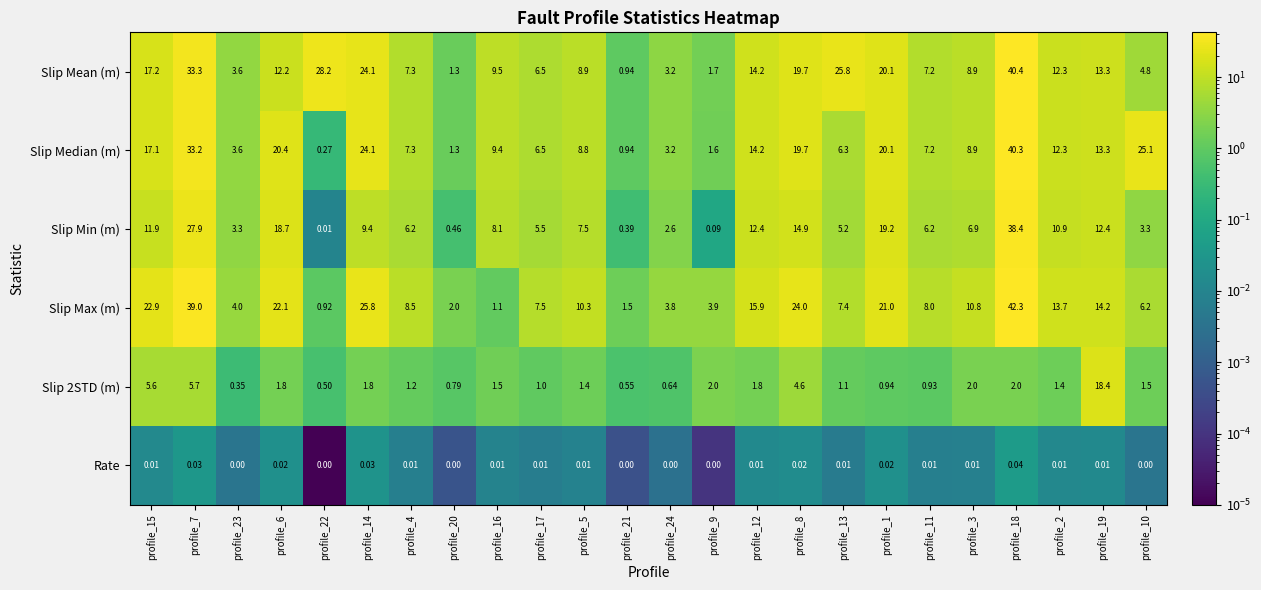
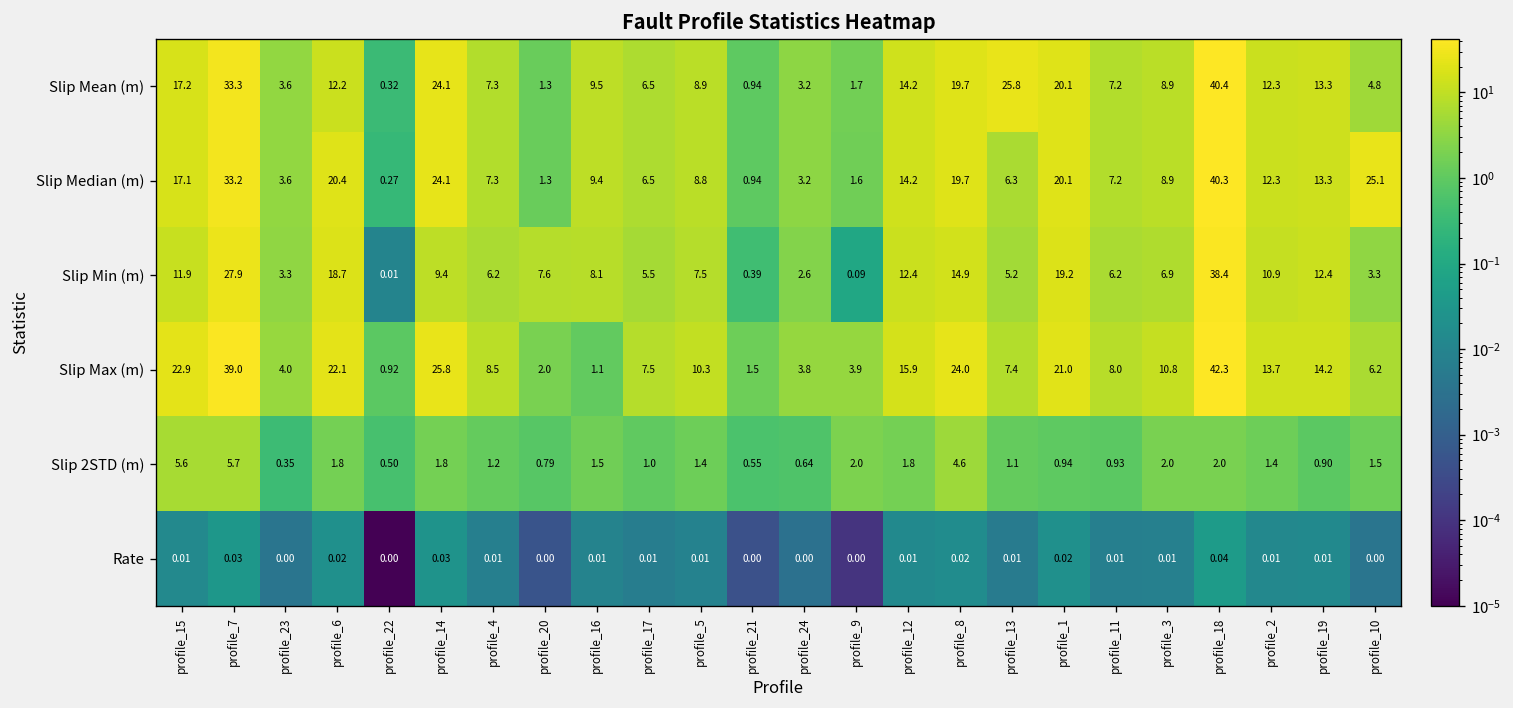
  {
    "Slip Mean (m)": {
      "profile_15": 17.2,
      "profile_7": 33.3,
      "profile_23": 3.6,
      "profile_6": 12.2,
-     "profile_22": 28.2,
+     "profile_22": 0.32,
      "profile_14": 24.1,
      "profile_4": 7.3,
      "profile_20": 1.3,
      "profile_16": 9.5,
      "profile_17": 6.5,
      "profile_5": 8.9,
      "profile_21": 0.94,
      "profile_24": 3.2,
      "profile_9": 1.7,
      "profile_12": 14.2,
      "profile_8": 19.7,
      "profile_13": 25.8,
      "profile_1": 20.1,
      "profile_11": 7.2,
      "profile_3": 8.9,
      "profile_18": 40.4,
      "profile_2": 12.3,
      "profile_19": 13.3,
      "profile_10": 4.8
    },
    "Slip Median (m)": {
      "profile_15": 17.1,
      "profile_7": 33.2,
      "profile_23": 3.6,
      "profile_6": 20.4,
      "profile_22": 0.27,
      "profile_14": 24.1,
      "profile_4": 7.3,
      "profile_20": 1.3,
      "profile_16": 9.4,
      "profile_17": 6.5,
      "profile_5": 8.8,
      "profile_21": 0.94,
      "profile_24": 3.2,
      "profile_9": 1.6,
      "profile_12": 14.2,
      "profile_8": 19.7,
      "profile_13": 6.3,
      "profile_1": 20.1,
      "profile_11": 7.2,
      "profile_3": 8.9,
      "profile_18": 40.3,
      "profile_2": 12.3,
      "profile_19": 13.3,
      "profile_10": 25.1
    },
    "Slip Min (m)": {
      "profile_15": 11.9,
      "profile_7": 27.9,
      "profile_23": 3.3,
      "profile_6": 18.7,
      "profile_22": 0.01,
      "profile_14": 9.4,
      "profile_4": 6.2,
-     "profile_20": 0.46,
+     "profile_20": 7.6,
      "profile_16": 8.1,
      "profile_17": 5.5,
      "profile_5": 7.5,
      "profile_21": 0.39,
      "profile_24": 2.6,
      "profile_9": 0.09,
      "profile_12": 12.4,
      "profile_8": 14.9,
      "profile_13": 5.2,
      "profile_1": 19.2,
      "profile_11": 6.2,
      "profile_3": 6.9,
      "profile_18": 38.4,
      "profile_2": 10.9,
      "profile_19": 12.4,
      "profile_10": 3.3
    },
    "Slip Max (m)": {
      "profile_15": 22.9,
      "profile_7": 39.0,
      "profile_23": 4.0,
      "profile_6": 22.1,
      "profile_22": 0.92,
      "profile_14": 25.8,
      "profile_4": 8.5,
      "profile_20": 2.0,
      "profile_16": 1.1,
      "profile_17": 7.5,
      "profile_5": 10.3,
      "profile_21": 1.5,
      "profile_24": 3.8,
      "profile_9": 3.9,
      "profile_12": 15.9,
      "profile_8": 24.0,
      "profile_13": 7.4,
      "profile_1": 21.0,
      "profile_11": 8.0,
      "profile_3": 10.8,
      "profile_18": 42.3,
      "profile_2": 13.7,
      "profile_19": 14.2,
      "profile_10": 6.2
    },
    "Slip 2STD (m)": {
      "profile_15": 5.6,
      "profile_7": 5.7,
      "profile_23": 0.35,
      "profile_6": 1.8,
      "profile_22": 0.50,
      "profile_14": 1.8,
      "profile_4": 1.2,
      "profile_20": 0.79,
      "profile_16": 1.5,
      "profile_17": 1.0,
      "profile_5": 1.4,
      "profile_21": 0.55,
      "profile_24": 0.64,
      "profile_9": 2.0,
      "profile_12": 1.8,
      "profile_8": 4.6,
      "profile_13": 1.1,
      "profile_1": 0.94,
      "profile_11": 0.93,
      "profile_3": 2.0,
      "profile_18": 2.0,
      "profile_2": 1.4,
-     "profile_19": 18.4,
+     "profile_19": 0.90,
      "profile_10": 1.5
    },
    "Rate": {
      "profile_15": 0.01,
      "profile_7": 0.03,
      "profile_23": 0.00,
      "profile_6": 0.02,
      "profile_22": 0.00,
      "profile_14": 0.03,
      "profile_4": 0.01,
      "profile_20": 0.00,
      "profile_16": 0.01,
      "profile_17": 0.01,
      "profile_5": 0.01,
      "profile_21": 0.00,
      "profile_24": 0.00,
      "profile_9": 0.00,
      "profile_12": 0.01,
      "profile_8": 0.02,
      "profile_13": 0.01,
      "profile_1": 0.02,
      "profile_11": 0.01,
      "profile_3": 0.01,
      "profile_18": 0.04,
      "profile_2": 0.01,
      "profile_19": 0.01,
      "profile_10": 0.00
    }
  }
